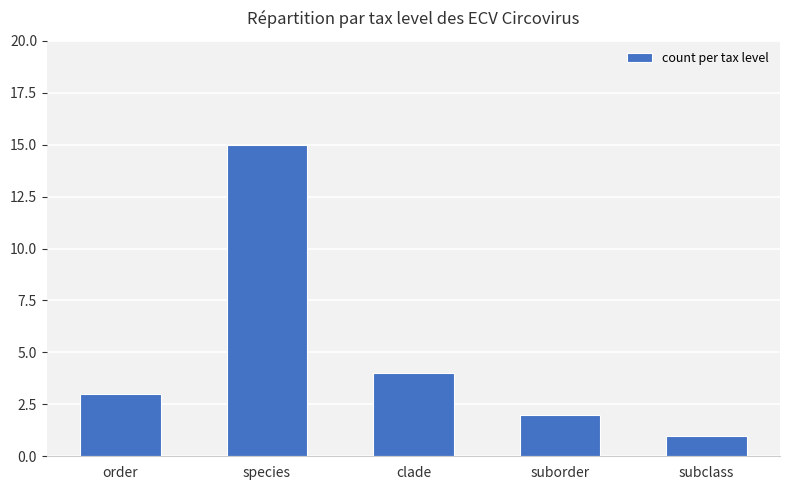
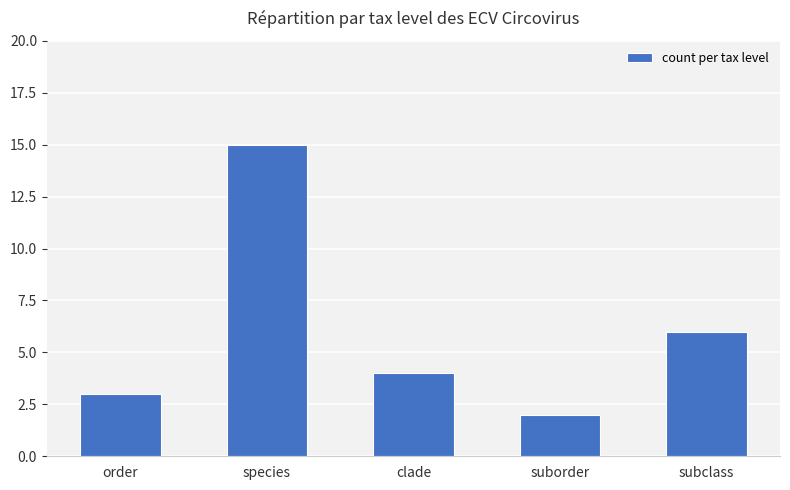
  {
    "order": 3,
    "species": 15,
    "clade": 4,
    "suborder": 2,
-   "subclass": 1
+   "subclass": 6
  }
